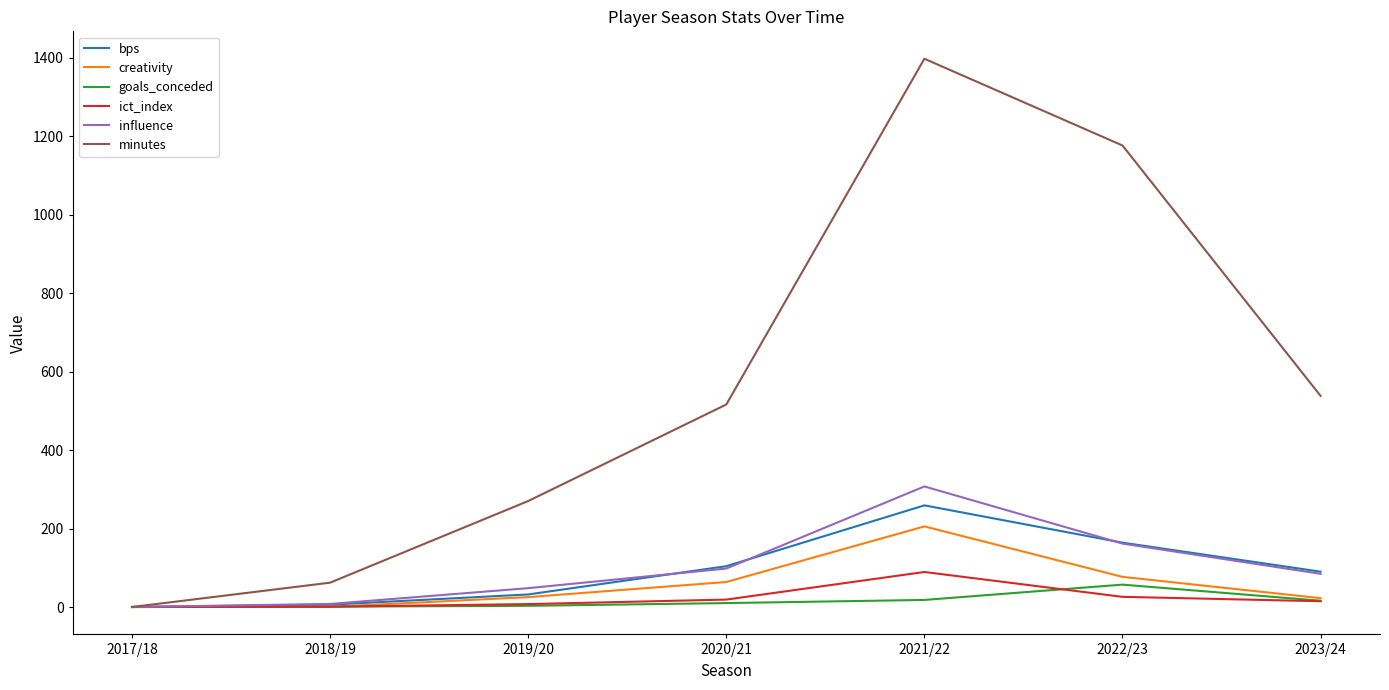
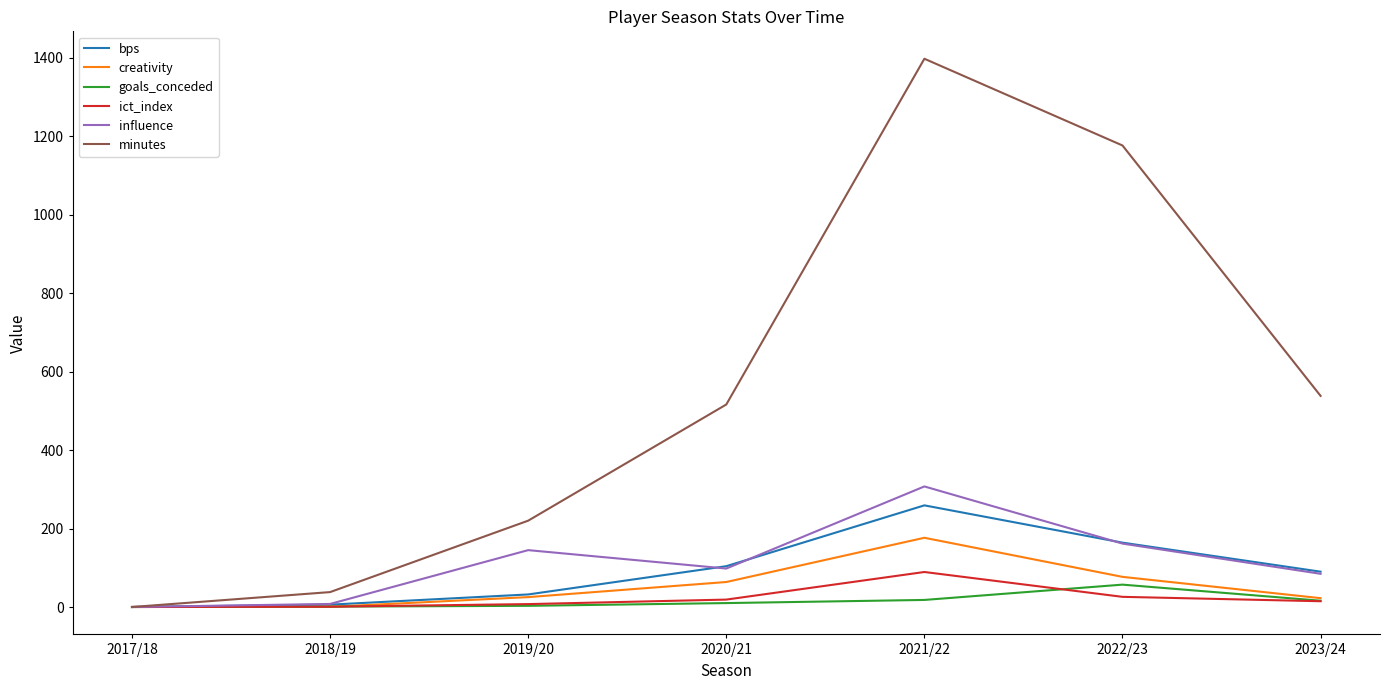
  {
    "bps": {
      "2019/20": 30,
      "2021/22": 260
    },
    "creativity": {
      "2019/20": 30,
      "2020/21": 60,
-     "2021/22": 210,
+     "2021/22": 180,
      "2022/23": 80
    },
    "goals_conceded": {
      "2020/21": 10,
      "2021/22": 20,
      "2022/23": 60
    },
    "ict_index": {
      "2020/21": 20,
      "2021/22": 90,
      "2022/23": 30
    },
    "influence": {
-     "2019/20": 50,
+     "2019/20": 140,
      "2021/22": 310
    },
    "minutes": {
-     "2018/19": 60,
-     "2019/20": 270,
+     "2018/19": 40,
+     "2019/20": 220,
      "2020/21": 520,
      "2021/22": 1400,
      "2022/23": 1180,
      "2023/24": 540
    }
  }
